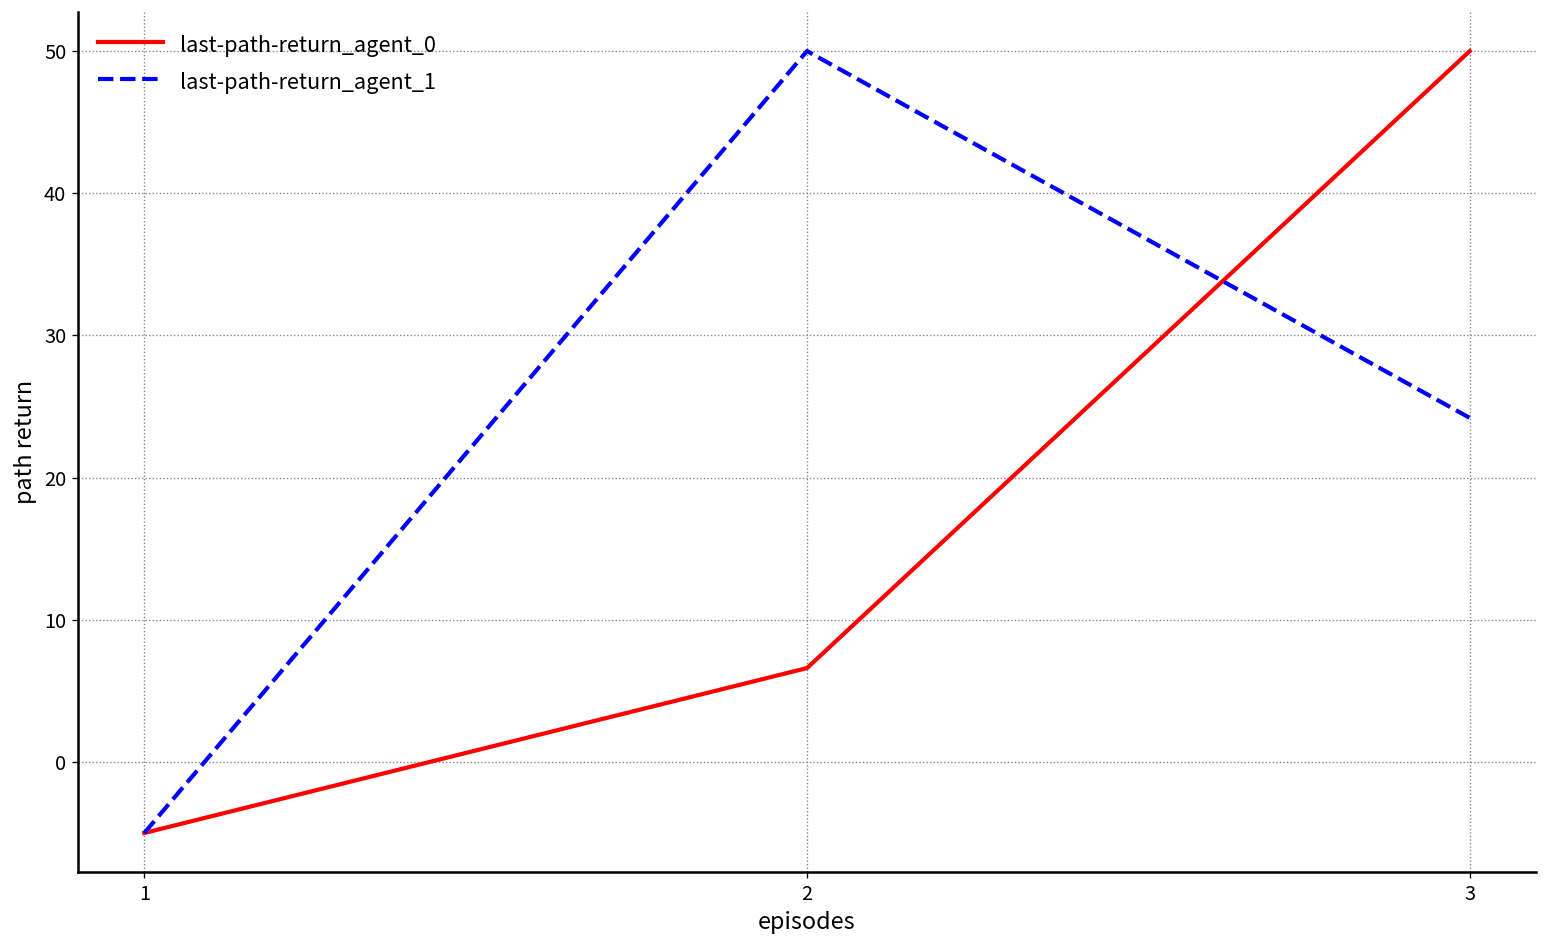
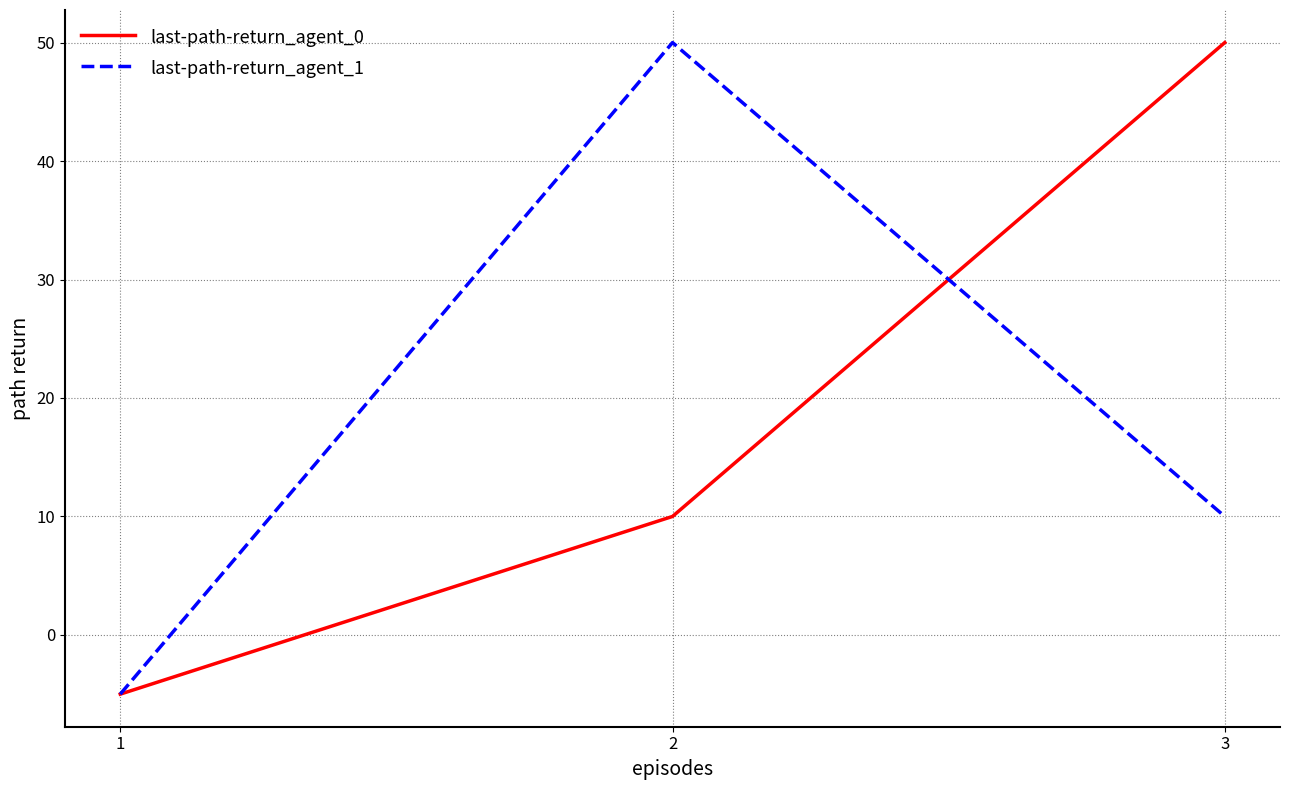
  {
    "last-path-return_agent_0": {
-     "2": 6.6,
+     "2": 10.0,
      "3": 50.0
    },
    "last-path-return_agent_1": {
      "2": 50.0,
-     "3": 24.2
+     "3": 10.0
    }
  }
